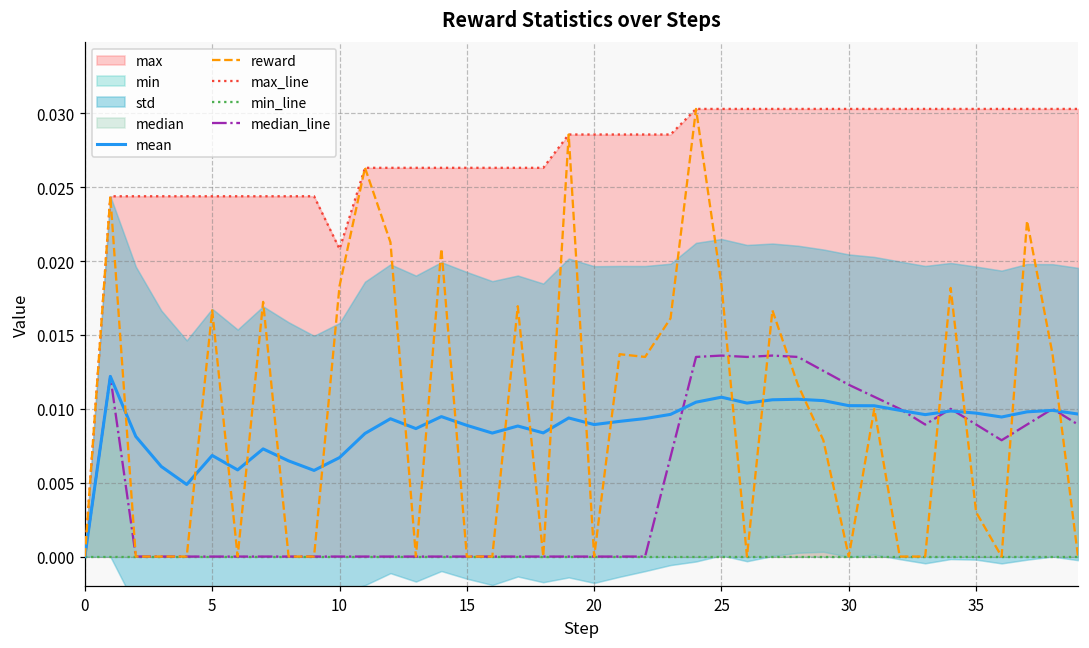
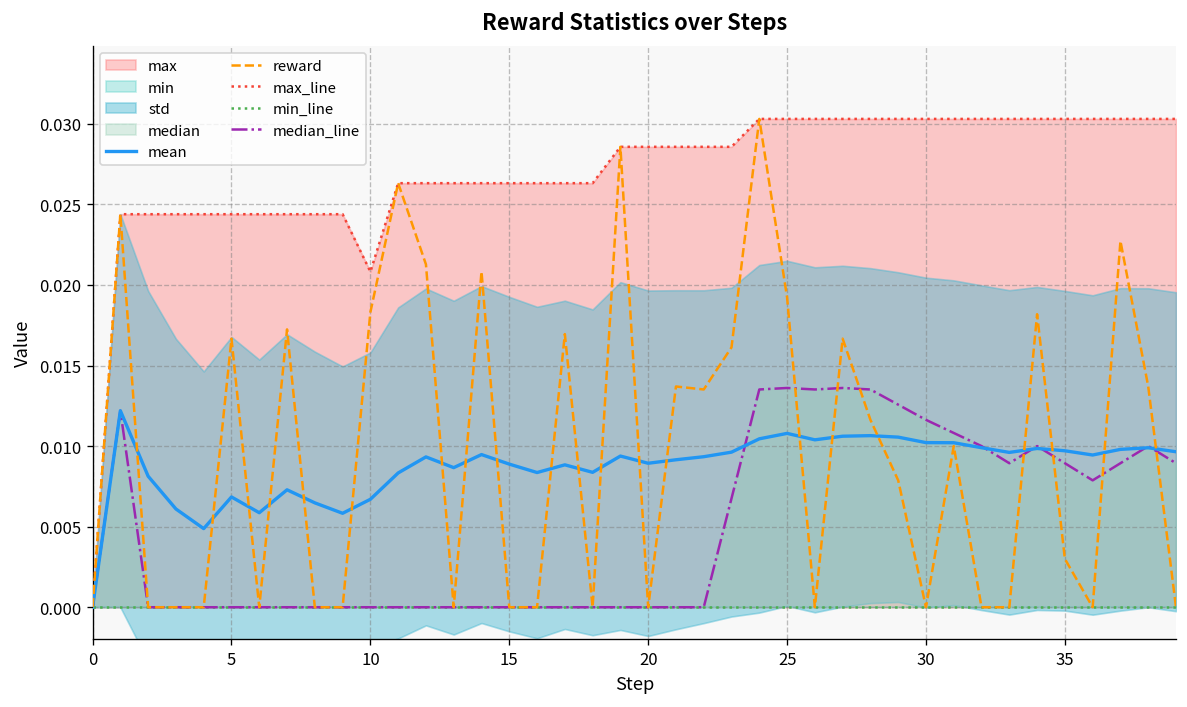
  {
    "reward": {
      "10": 0.0183,
-     "25": 0.0184,
+     "25": 0.0192,
      "35": 0.0030
    },
    "max": {
      "5": 0.0244,
      "10": 0.0208,
      "15": 0.0263,
      "20": 0.0286,
      "25": 0.0303,
      "30": 0.0303,
      "35": 0.0303
    }
  }
